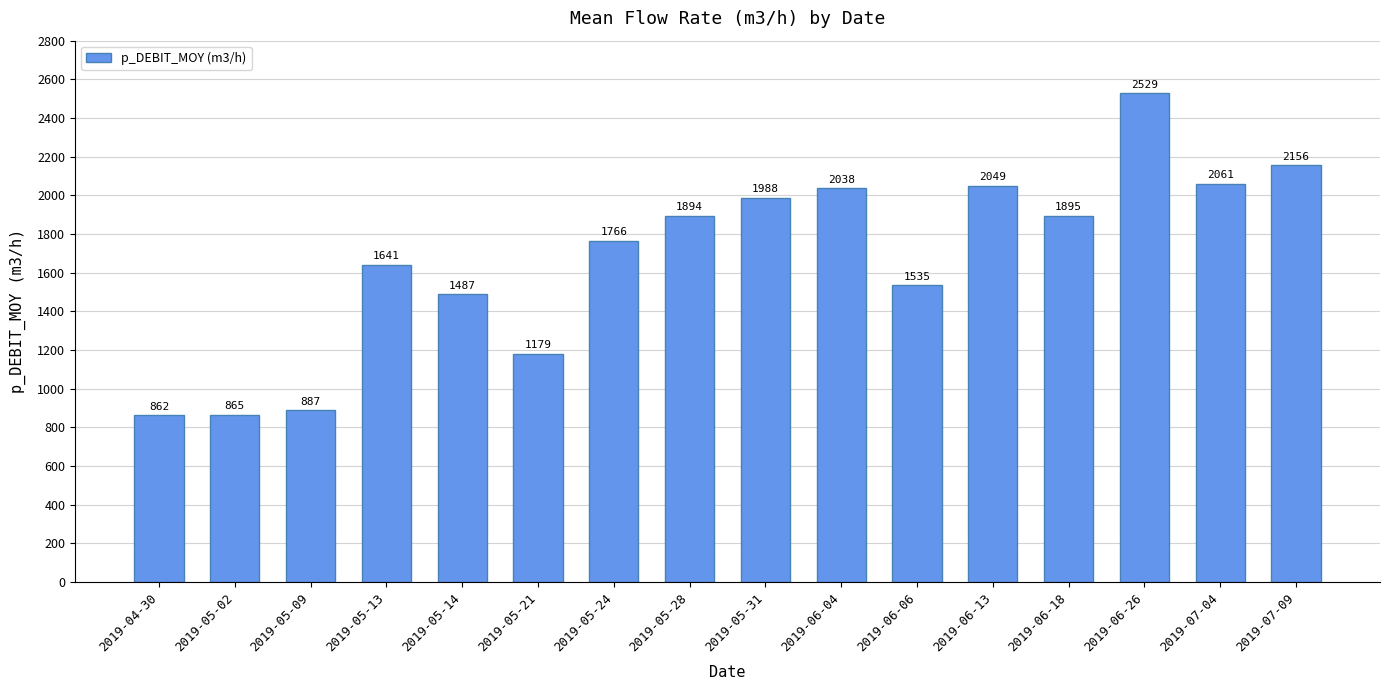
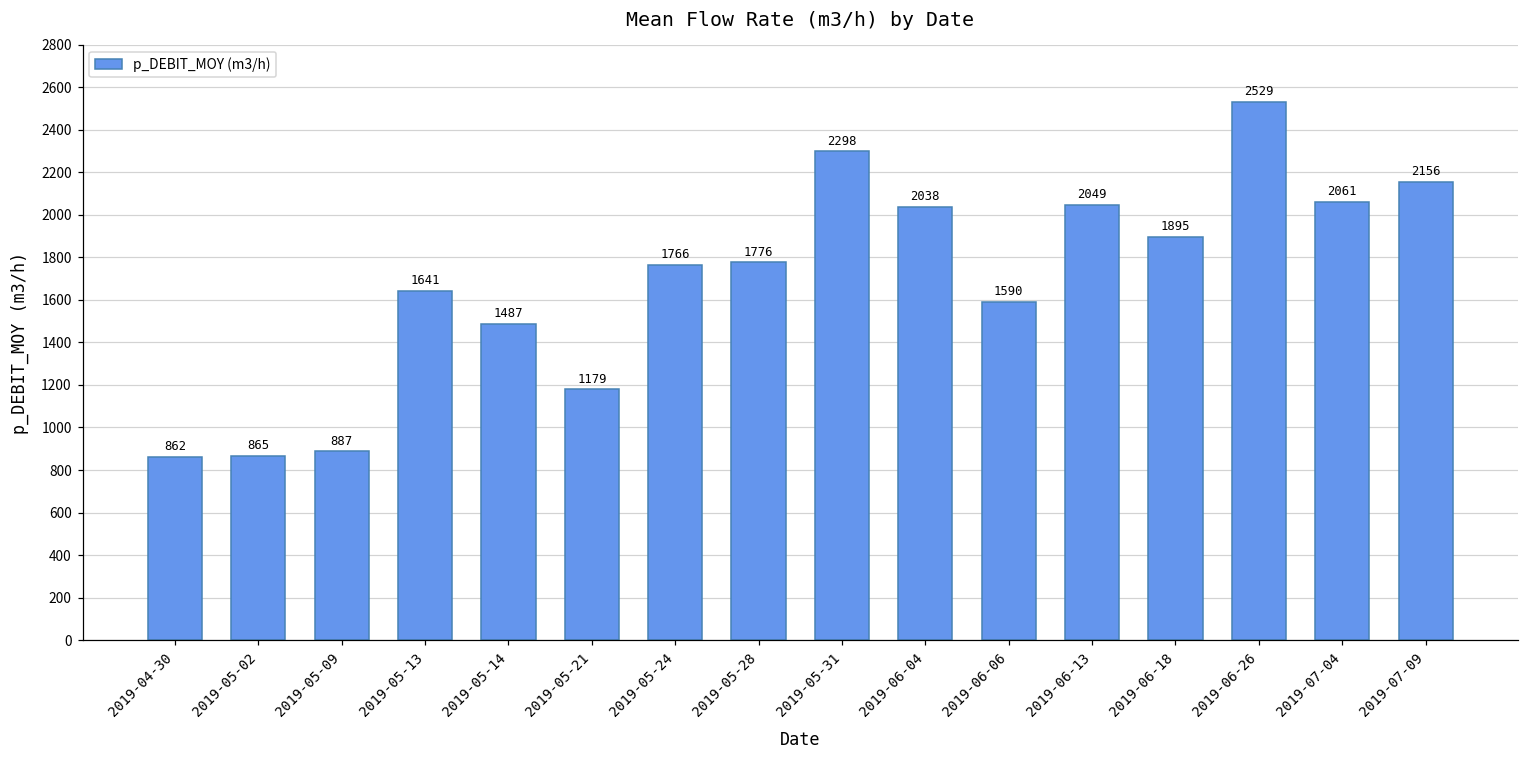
  {
    "2019-04-30": 862,
    "2019-05-02": 865,
    "2019-05-09": 887,
    "2019-05-13": 1641,
    "2019-05-14": 1487,
    "2019-05-21": 1179,
    "2019-05-24": 1766,
-   "2019-05-28": 1894,
-   "2019-05-31": 1988,
+   "2019-05-28": 1776,
+   "2019-05-31": 2298,
    "2019-06-04": 2038,
-   "2019-06-06": 1535,
+   "2019-06-06": 1590,
    "2019-06-13": 2049,
    "2019-06-18": 1895,
    "2019-06-26": 2529,
    "2019-07-04": 2061,
    "2019-07-09": 2156
  }
